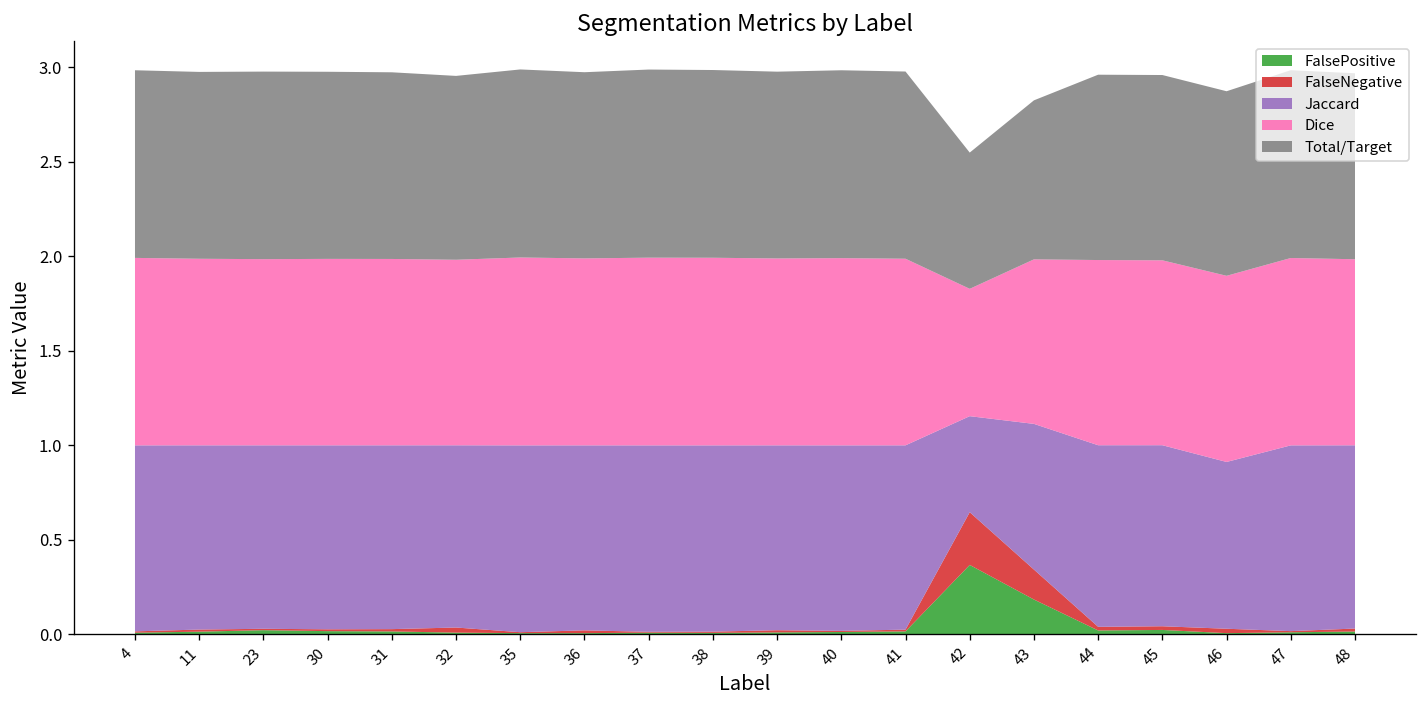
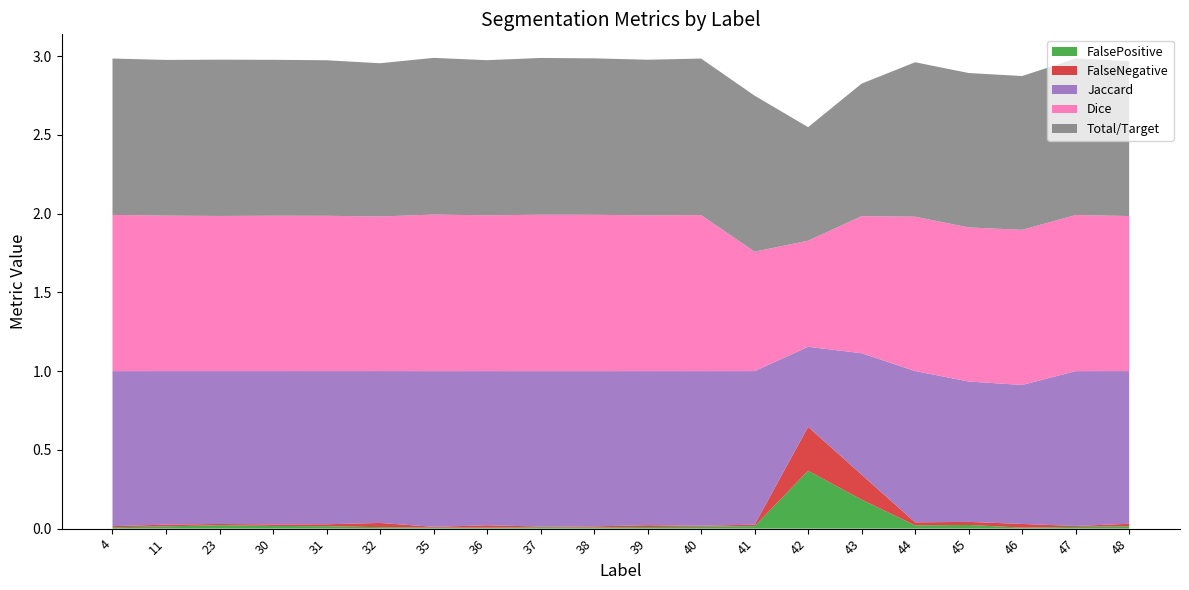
  {
    "FalsePositive": {
      "42": 0.37,
      "43": 0.18,
      "44": 0.02,
      "45": 0.02
    },
    "FalseNegative": {
      "32": 0.03,
      "42": 0.28,
      "43": 0.16,
      "44": 0.02,
      "45": 0.02,
      "46": 0.02
    },
    "Jaccard": {
      "4": 0.98,
      "11": 0.97,
      "23": 0.97,
      "30": 0.97,
      "31": 0.97,
      "32": 0.96,
      "35": 0.99,
      "36": 0.98,
      "37": 0.99,
      "38": 0.99,
      "39": 0.98,
      "40": 0.98,
      "41": 0.98,
      "42": 0.51,
      "43": 0.77,
      "44": 0.96,
-     "45": 0.96,
+     "45": 0.89,
      "46": 0.88,
      "47": 0.98,
      "48": 0.97
    },
    "Dice": {
      "4": 0.99,
      "11": 0.99,
      "23": 0.99,
      "30": 0.99,
      "31": 0.99,
      "32": 0.98,
      "35": 0.99,
      "36": 0.99,
      "37": 0.99,
      "38": 0.99,
      "39": 0.99,
      "40": 0.99,
-     "41": 0.99,
+     "41": 0.76,
      "42": 0.67,
      "43": 0.87,
      "44": 0.98,
      "45": 0.98,
      "46": 0.99,
      "47": 0.99,
      "48": 0.98
    },
    "Total/Target": {
      "4": 0.99,
      "11": 0.99,
      "23": 0.99,
      "30": 0.99,
      "31": 0.99,
      "32": 0.97,
      "35": 1.00,
      "36": 0.99,
      "37": 1.00,
      "38": 0.99,
      "39": 0.99,
      "40": 0.99,
      "41": 0.99,
      "42": 0.72,
      "43": 0.84,
      "44": 0.98,
      "45": 0.98,
      "46": 0.98
    }
  }
